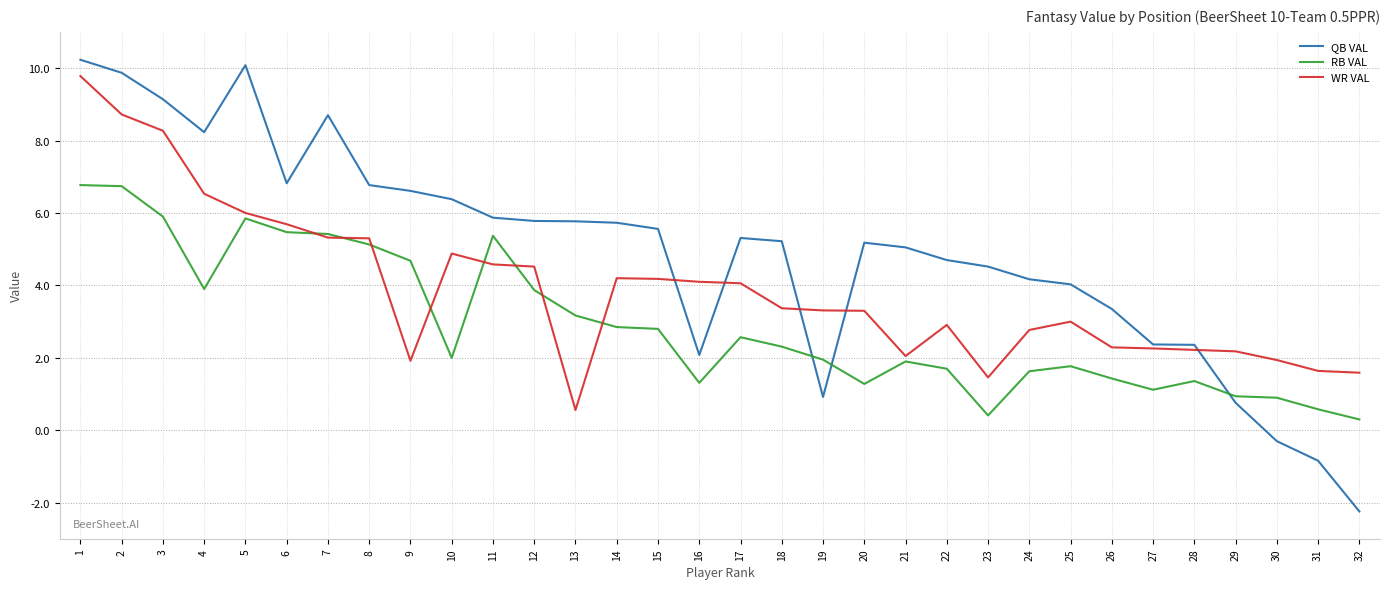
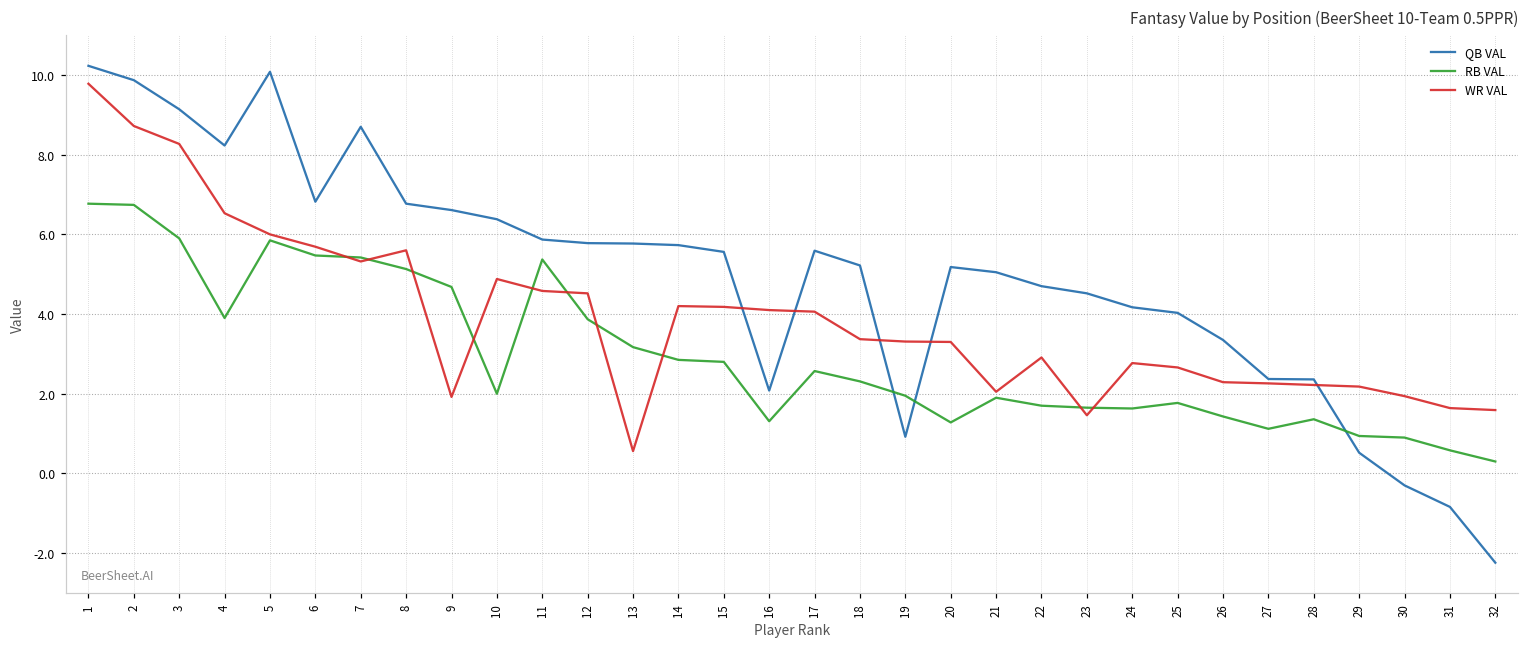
  {
    "QB VAL": {
      "1": 10.2,
      "2": 9.9,
      "3": 9.1,
      "4": 8.2,
      "5": 10.1,
      "6": 6.8,
      "7": 8.7,
      "8": 6.8,
      "9": 6.6,
      "10": 6.4,
      "11": 5.9,
      "12": 5.8,
      "13": 5.8,
      "14": 5.7,
      "15": 5.6,
      "16": 2.1,
-     "17": 5.3,
+     "17": 5.6,
      "18": 5.2,
      "19": 0.9,
      "20": 5.2,
      "21": 5.1,
      "22": 4.7,
      "23": 4.5,
      "24": 4.2,
      "25": 4.0,
      "26": 3.4,
      "27": 2.4,
      "28": 2.4,
-     "29": 0.8,
+     "29": 0.5,
      "30": -0.3,
      "31": -0.8,
      "32": -2.2
    },
    "RB VAL": {
      "1": 6.8,
      "2": 6.7,
      "3": 5.9,
      "4": 3.9,
      "5": 5.9,
      "6": 5.5,
      "7": 5.4,
      "8": 5.1,
      "9": 4.7,
      "10": 2.0,
      "11": 5.4,
      "12": 3.9,
      "13": 3.2,
      "14": 2.9,
      "15": 2.8,
      "16": 1.3,
      "17": 2.6,
      "18": 2.3,
      "19": 2.0,
      "20": 1.3,
      "21": 1.9,
      "22": 1.7,
-     "23": 0.4,
+     "23": 1.7,
      "24": 1.6,
      "25": 1.8,
      "26": 1.4,
      "27": 1.1,
      "28": 1.4,
      "29": 0.9,
      "30": 0.9,
      "31": 0.6,
      "32": 0.3
    },
    "WR VAL": {
      "1": 9.8,
      "2": 8.7,
      "3": 8.3,
      "4": 6.5,
      "5": 6.0,
      "6": 5.7,
      "7": 5.3,
-     "8": 5.3,
+     "8": 5.6,
      "9": 1.9,
      "10": 4.9,
      "11": 4.6,
      "12": 4.5,
      "13": 0.6,
      "14": 4.2,
      "15": 4.2,
      "16": 4.1,
      "17": 4.1,
      "18": 3.4,
      "19": 3.3,
      "20": 3.3,
      "21": 2.1,
      "22": 2.9,
      "23": 1.5,
      "24": 2.8,
-     "25": 3.0,
+     "25": 2.7,
      "26": 2.3,
      "27": 2.3,
      "28": 2.2,
      "29": 2.2,
      "30": 1.9,
      "31": 1.6,
      "32": 1.6
    }
  }
